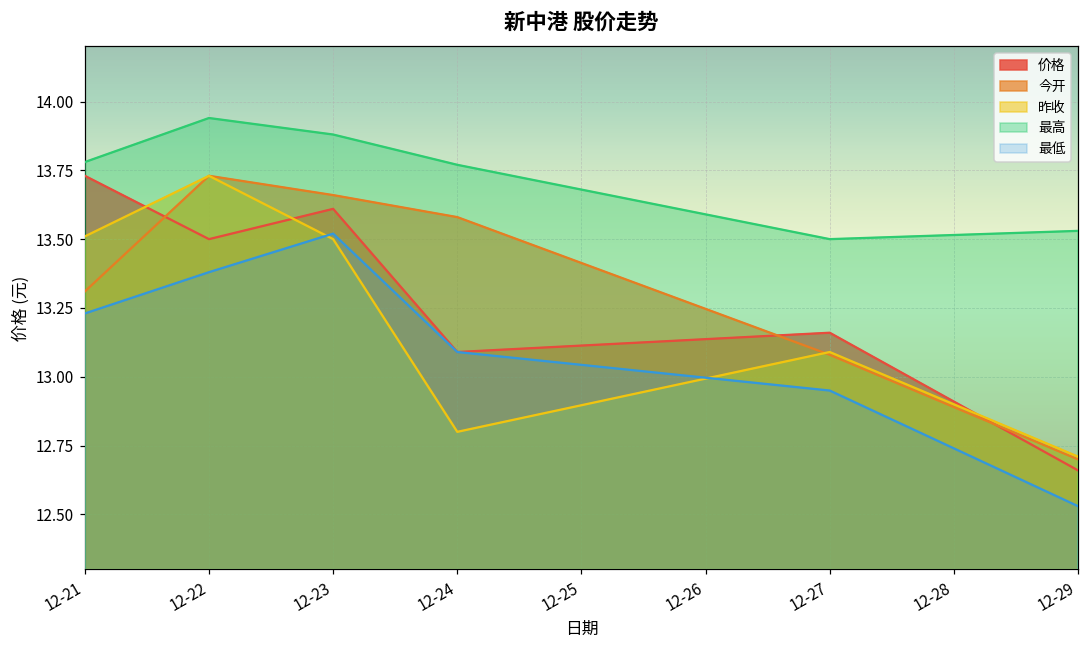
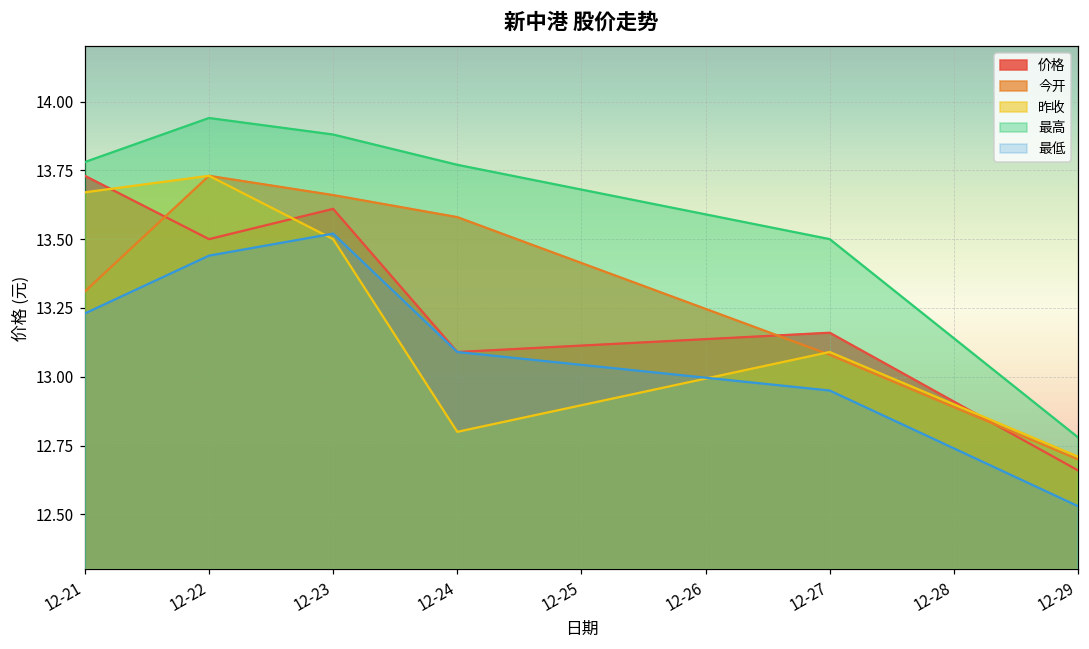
  {
    "昨收": {
-     "12-21": 13.51,
+     "12-21": 13.67,
      "12-23": 13.50,
      "12-24": 12.80
    },
    "最高": {
      "12-21": 13.78,
      "12-22": 13.94,
      "12-23": 13.88,
      "12-24": 13.77,
      "12-27": 13.50,
-     "12-29": 13.53
+     "12-29": 12.78
    },
    "最低": {
      "12-21": 13.23,
-     "12-22": 13.38,
+     "12-22": 13.44,
      "12-23": 13.52,
      "12-27": 12.95,
      "12-29": 12.53
    }
  }
